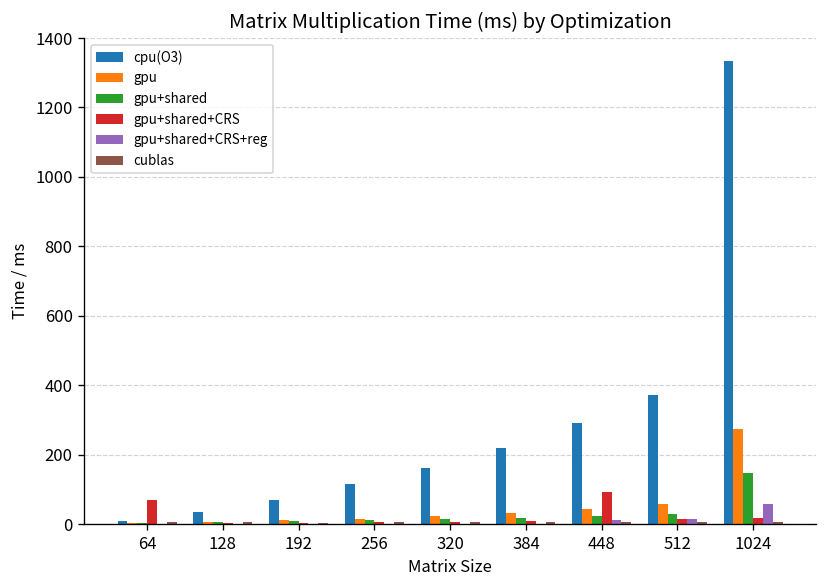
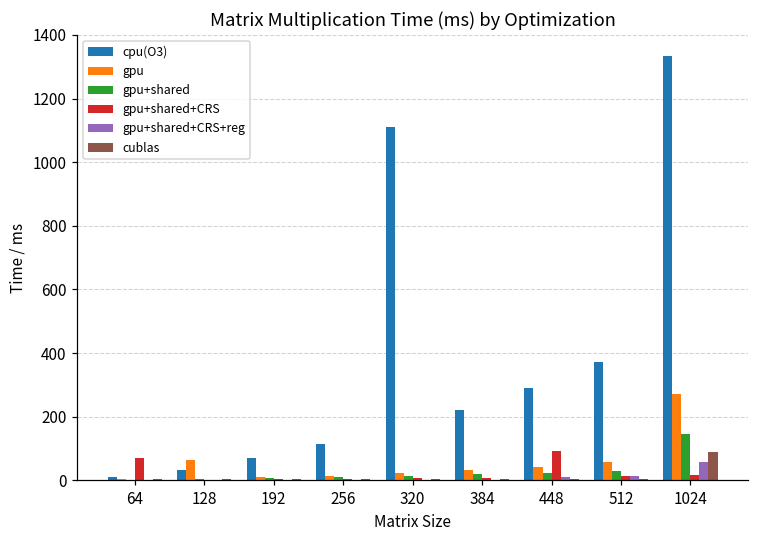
  {
    "cpu(O3)": {
      "64": 10,
      "128": 30,
      "192": 70,
      "256": 120,
-     "320": 160,
+     "320": 1110,
      "384": 220,
      "448": 290,
      "512": 370,
      "1024": 1330
    },
    "gpu": {
-     "128": 10,
+     "128": 60,
      "192": 10,
      "256": 10,
      "320": 20,
      "384": 30,
      "448": 40,
      "512": 60,
      "1024": 270
    },
    "gpu+shared": {
      "256": 10,
      "320": 10,
      "384": 20,
      "448": 20,
      "512": 30,
      "1024": 150
    },
    "gpu+shared+CRS": {
      "64": 70,
      "384": 10,
      "448": 90,
      "512": 10,
      "1024": 20
    },
    "gpu+shared+CRS+reg": {
      "448": 10,
      "512": 10,
      "1024": 60
    },
    "cublas": {
-     "1024": 0
+     "1024": 90
    }
  }
